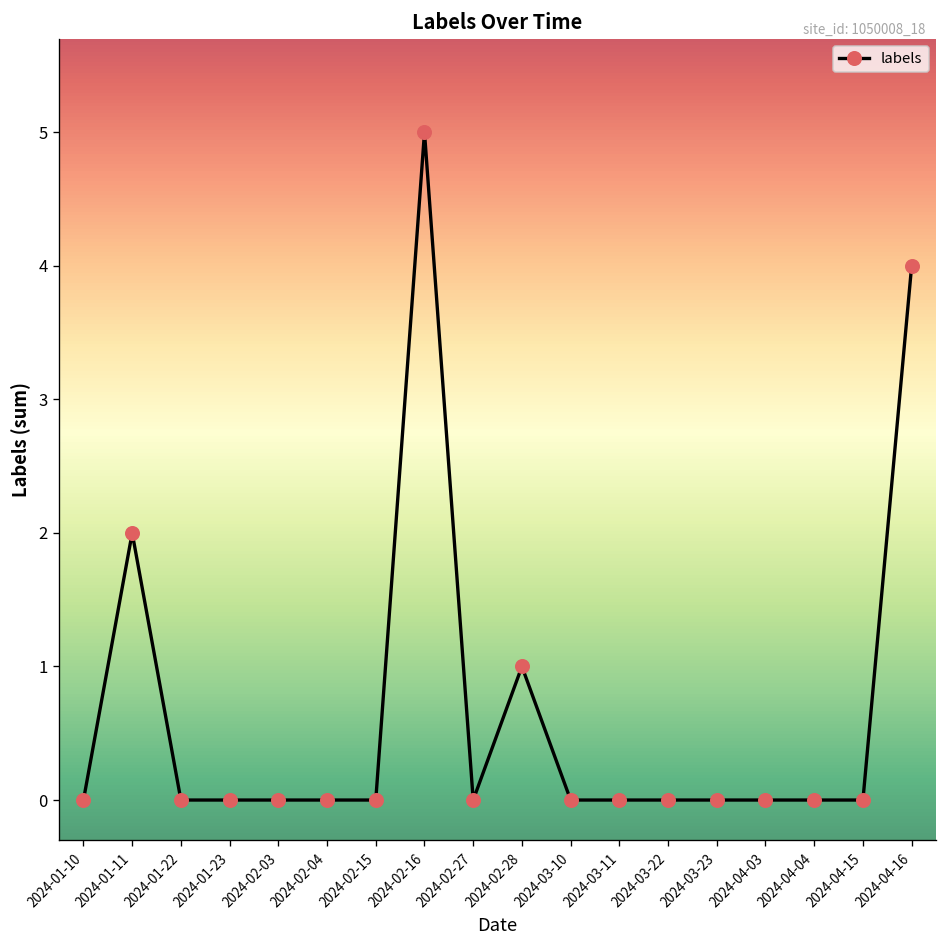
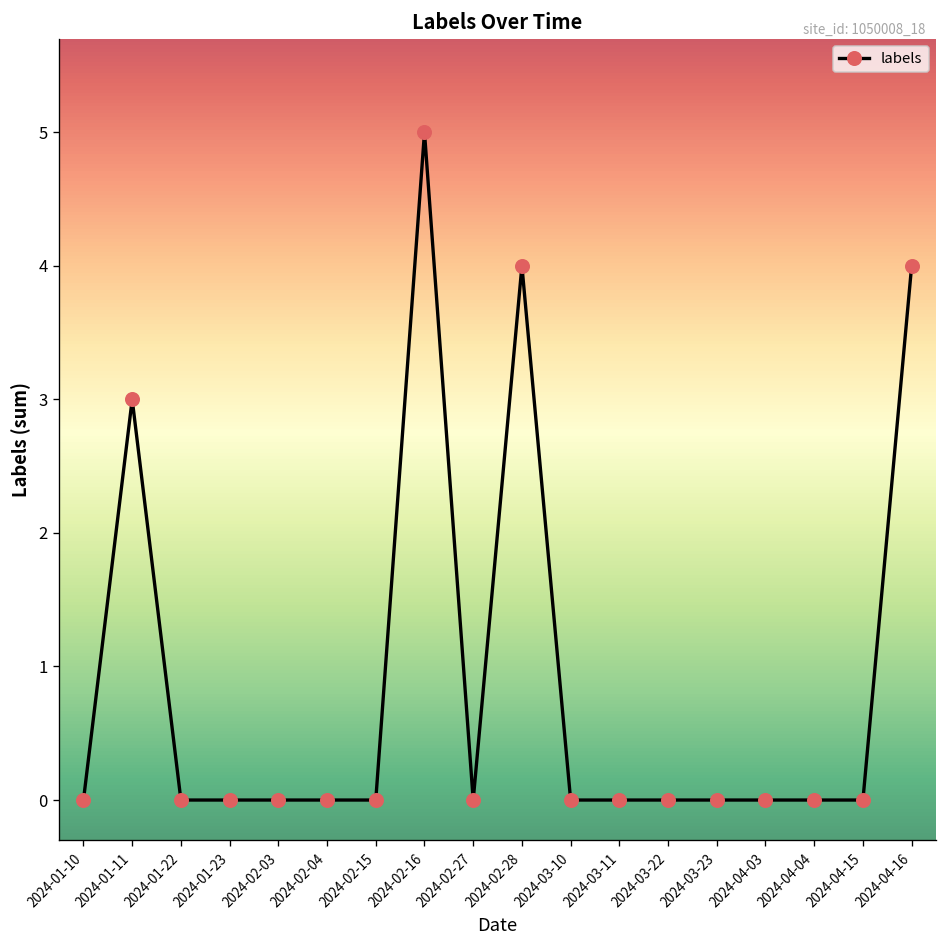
  {
    "2024-01-10": 0,
-   "2024-01-11": 2,
+   "2024-01-11": 3,
    "2024-01-22": 0,
    "2024-01-23": 0,
    "2024-02-03": 0,
    "2024-02-04": 0,
    "2024-02-15": 0,
    "2024-02-16": 5,
    "2024-02-27": 0,
-   "2024-02-28": 1,
+   "2024-02-28": 4,
    "2024-03-10": 0,
    "2024-03-11": 0,
    "2024-03-22": 0,
    "2024-03-23": 0,
    "2024-04-03": 0,
    "2024-04-04": 0,
    "2024-04-15": 0,
    "2024-04-16": 4
  }
